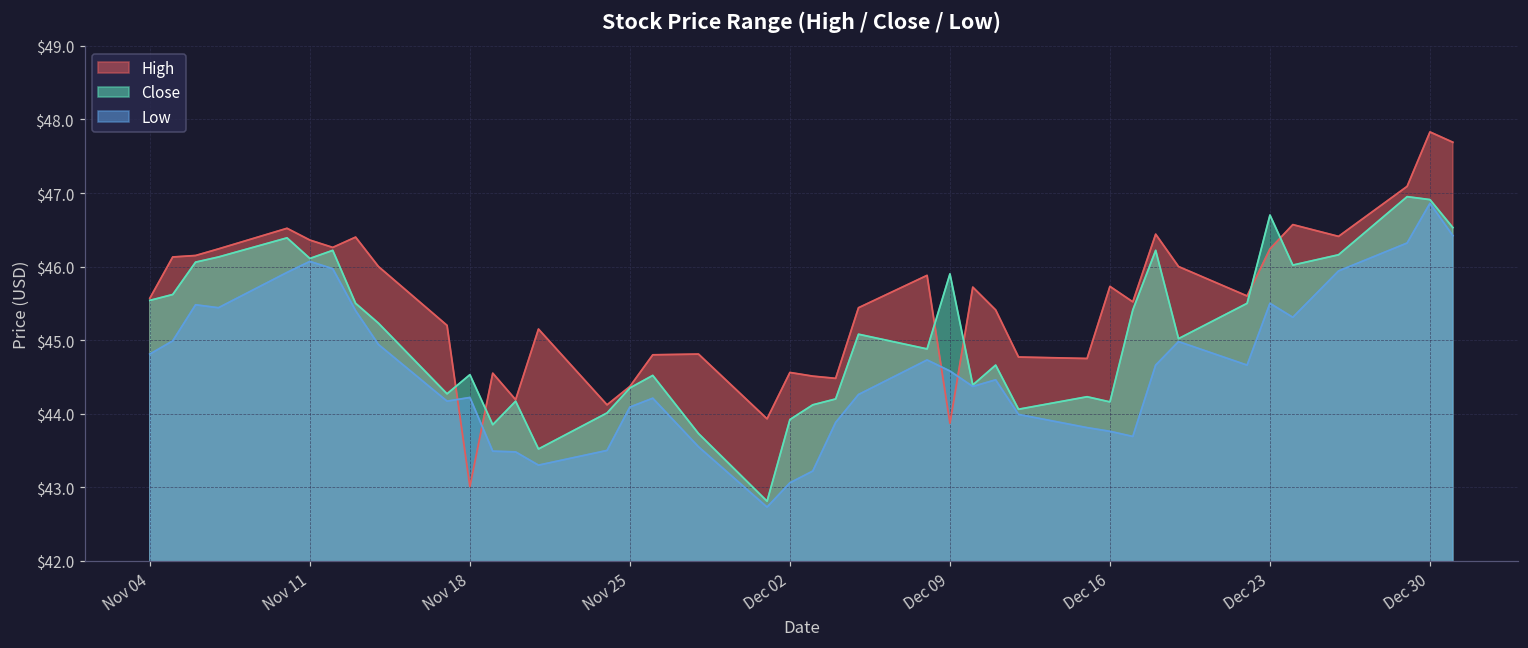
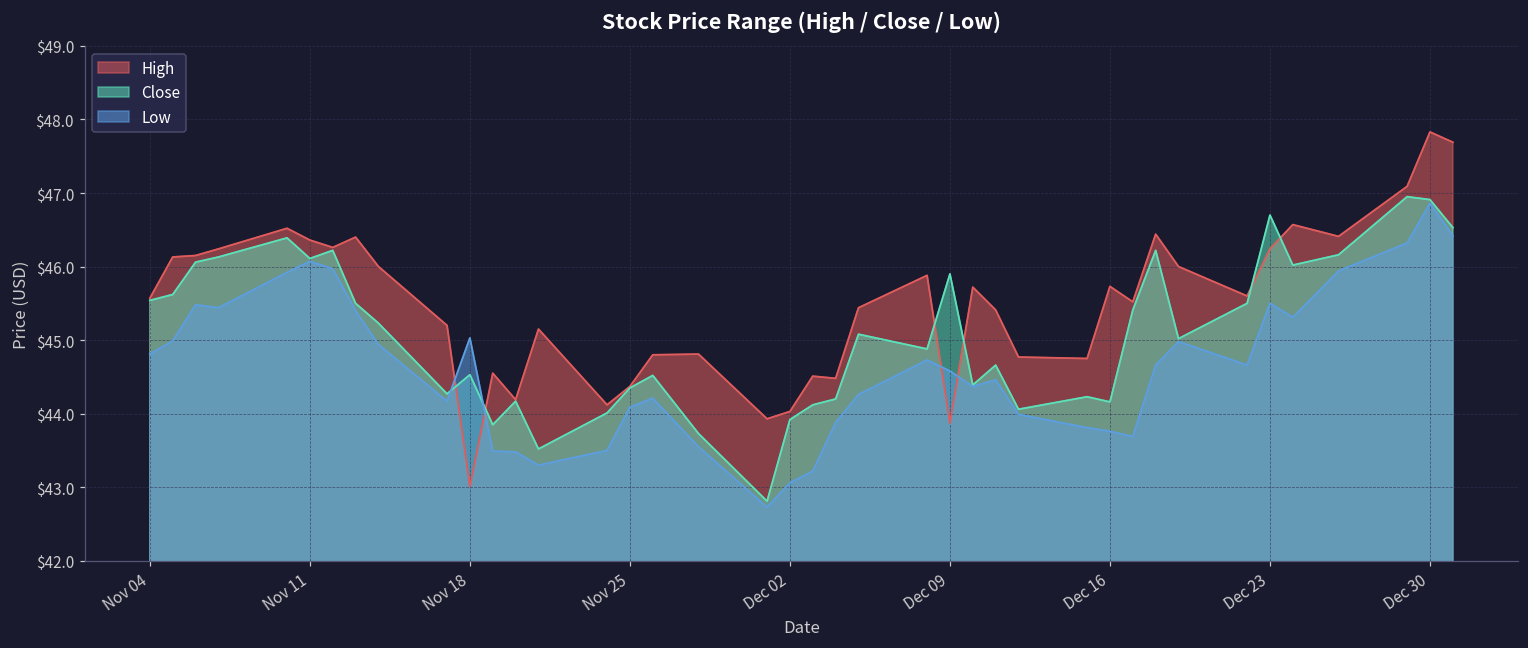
  {
    "High": {
      "Nov 11": "$46.4",
      "Nov 18": "$43.0",
-     "Dec 02": "$44.6",
+     "Dec 02": "$44.0",
      "Dec 09": "$43.9",
      "Dec 16": "$45.7",
      "Dec 23": "$46.2",
      "Dec 30": "$47.8"
    },
    "Close": {
      "Nov 11": "$46.1",
      "Nov 18": "$44.5",
      "Dec 02": "$43.9",
      "Dec 09": "$45.9",
      "Dec 16": "$44.2",
      "Dec 23": "$46.7",
      "Dec 30": "$46.9"
    },
    "Low": {
      "Nov 04": "$44.8",
      "Nov 11": "$46.1",
-     "Nov 18": "$44.2",
+     "Nov 18": "$45.0",
      "Nov 25": "$44.1",
      "Dec 02": "$43.1",
      "Dec 09": "$44.6",
      "Dec 16": "$43.8",
      "Dec 23": "$45.5",
      "Dec 30": "$46.9"
    }
  }
